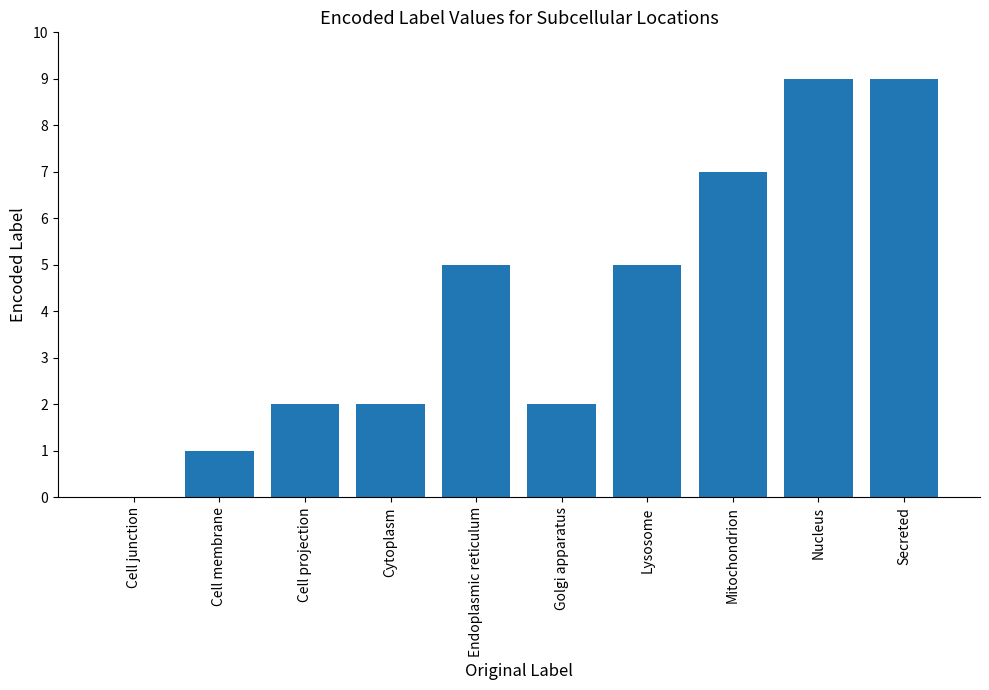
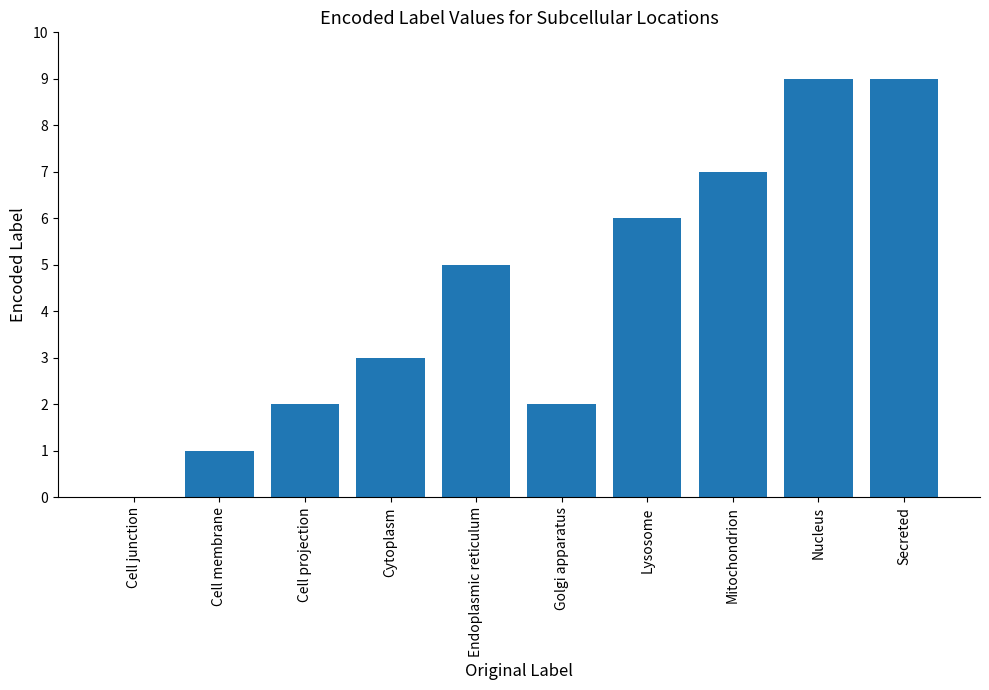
  {
    "Cell junction": 0,
    "Cell membrane": 1,
    "Cell projection": 2,
-   "Cytoplasm": 2,
+   "Cytoplasm": 3,
    "Endoplasmic reticulum": 5,
    "Golgi apparatus": 2,
-   "Lysosome": 5,
+   "Lysosome": 6,
    "Mitochondrion": 7,
    "Nucleus": 9,
    "Secreted": 9
  }
